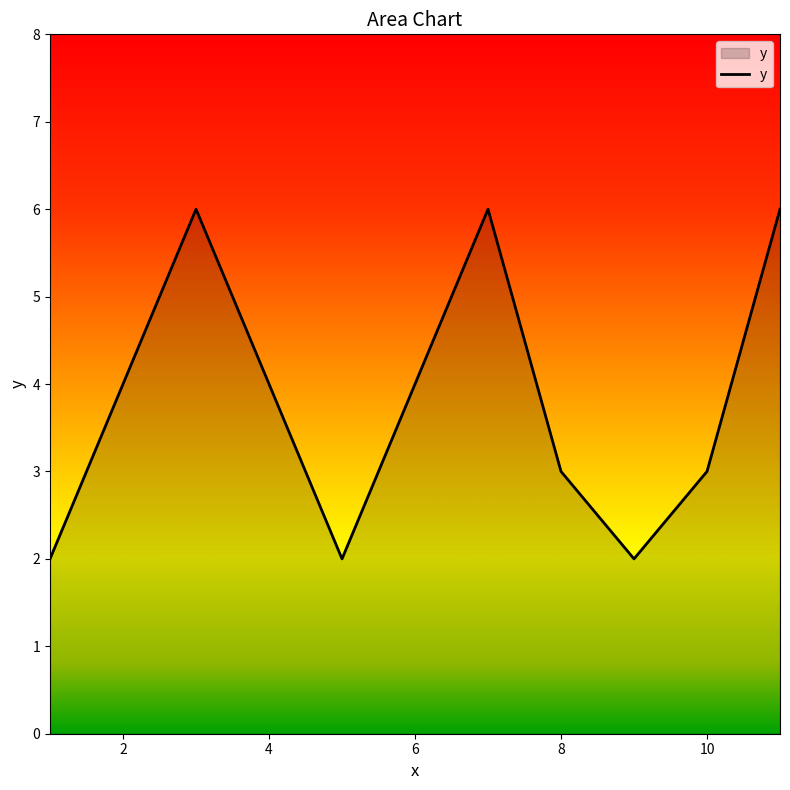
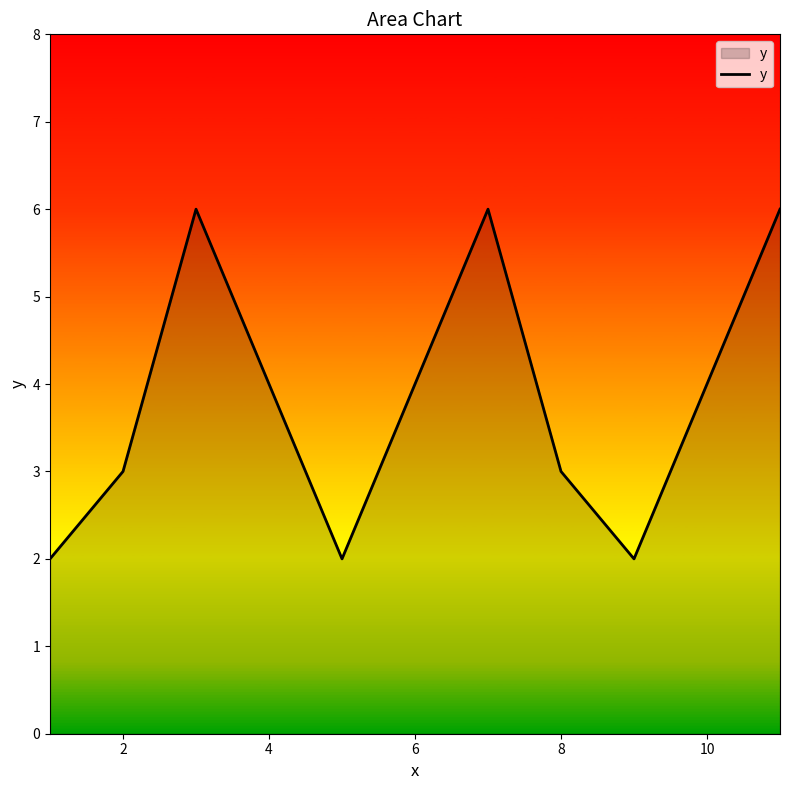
  {
-   "2": 4,
+   "2": 3,
    "4": 4,
    "6": 4,
    "8": 3,
-   "10": 3
+   "10": 4
  }
